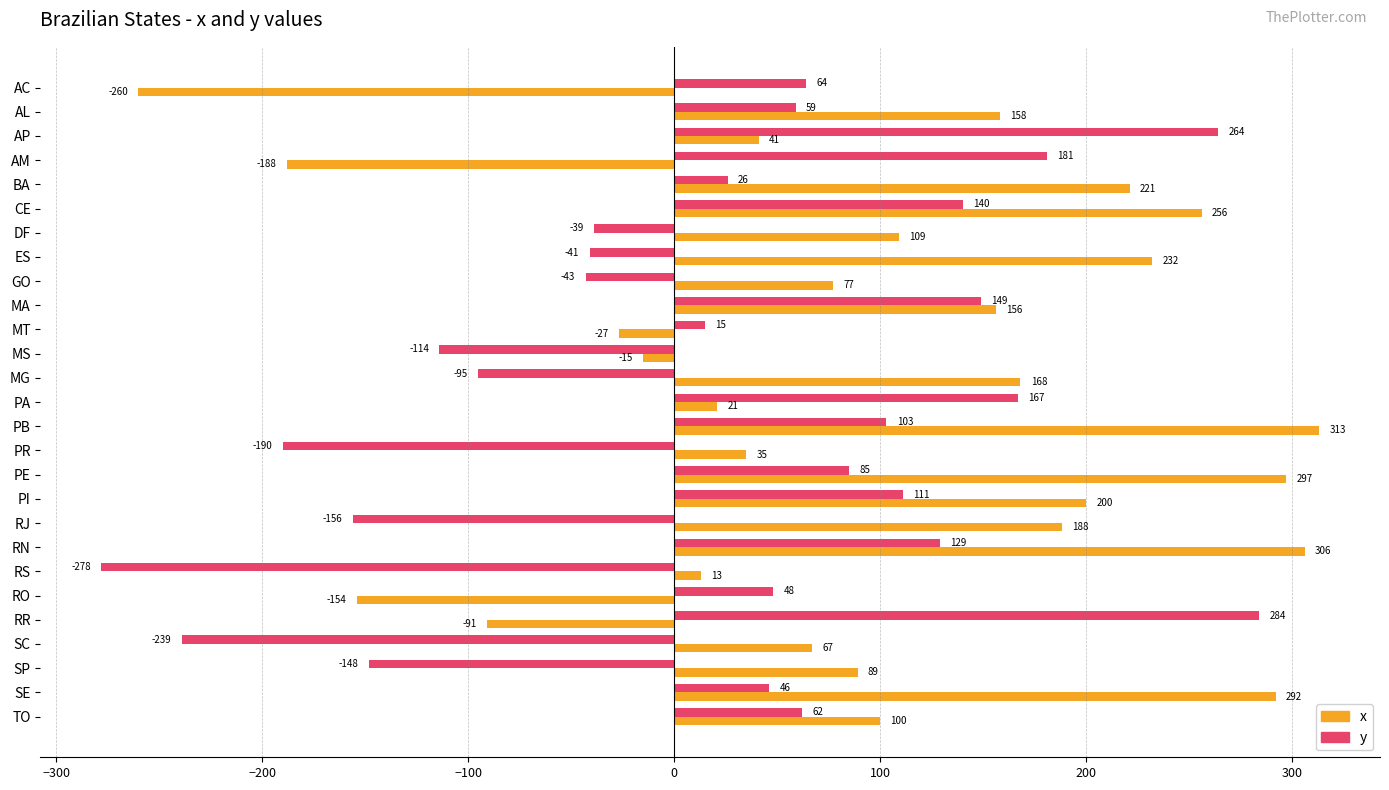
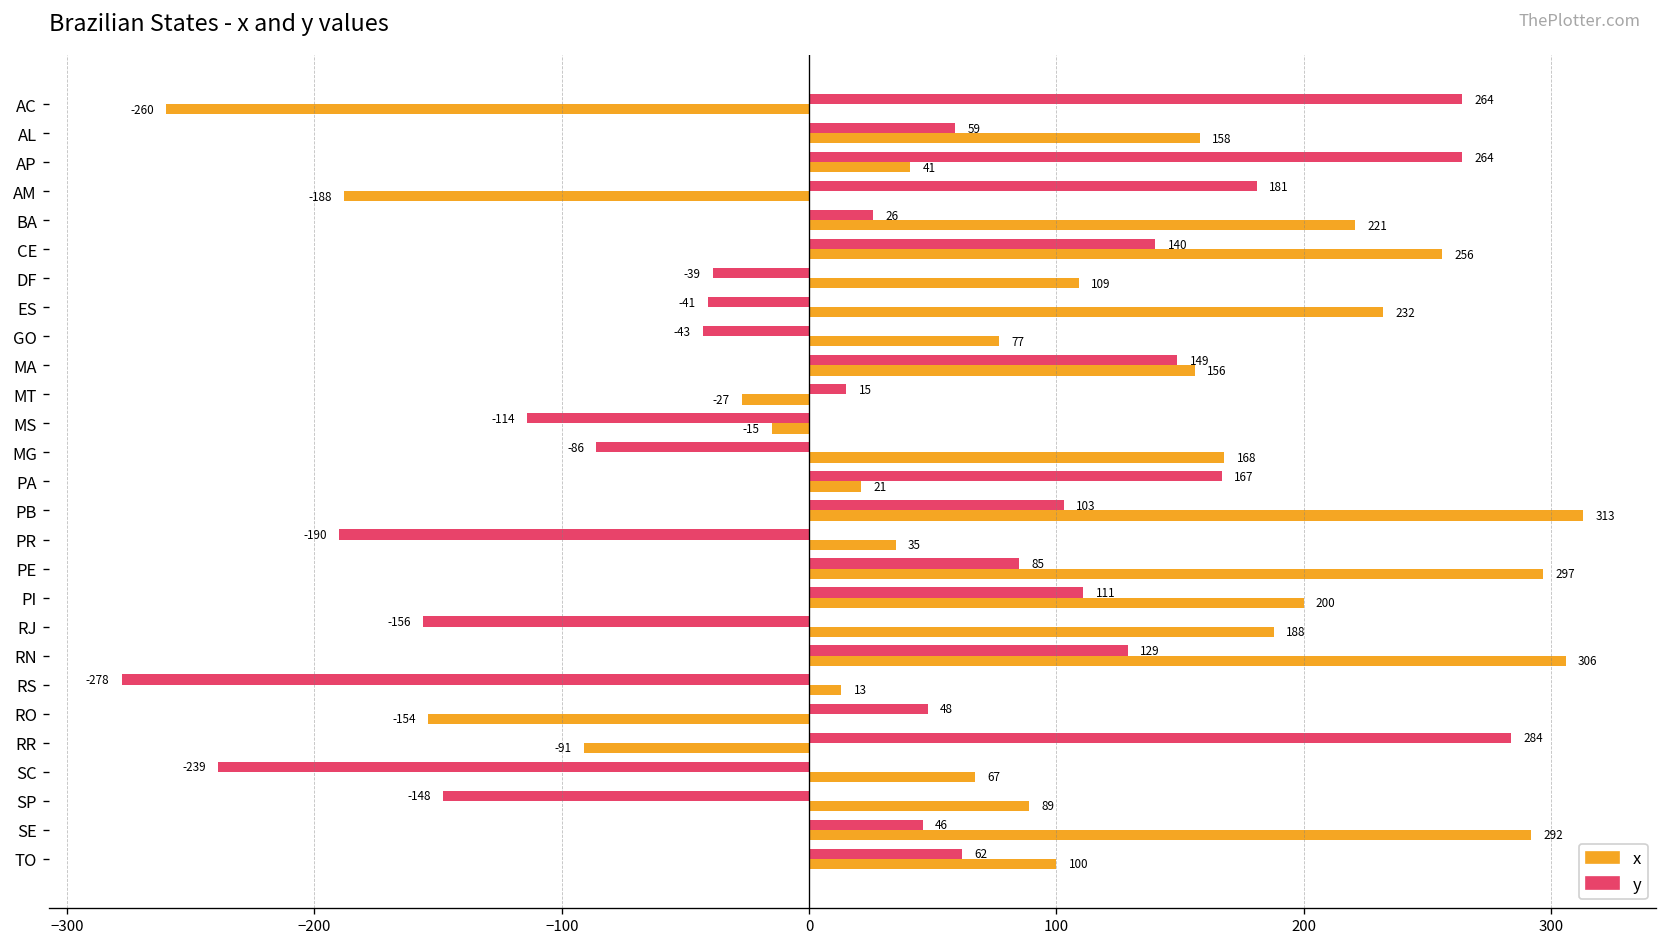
  {
    "x": {
      "AC": -260,
      "AL": 158,
      "AP": 41,
      "AM": -188,
      "BA": 221,
      "CE": 256,
      "DF": 109,
      "ES": 232,
      "GO": 77,
      "MA": 156,
      "MT": -27,
      "MS": -15,
      "MG": 168,
      "PA": 21,
      "PB": 313,
      "PR": 35,
      "PE": 297,
      "PI": 200,
      "RJ": 188,
      "RN": 306,
      "RS": 13,
      "RO": -154,
      "RR": -91,
      "SC": 67,
      "SP": 89,
      "SE": 292,
      "TO": 100
    },
    "y": {
-     "AC": 64,
+     "AC": 264,
      "AL": 59,
      "AP": 264,
      "AM": 181,
      "BA": 26,
      "CE": 140,
      "DF": -39,
      "ES": -41,
      "GO": -43,
      "MA": 149,
      "MT": 15,
      "MS": -114,
-     "MG": -95,
+     "MG": -86,
      "PA": 167,
      "PB": 103,
      "PR": -190,
      "PE": 85,
      "PI": 111,
      "RJ": -156,
      "RN": 129,
      "RS": -278,
      "RO": 48,
      "RR": 284,
      "SC": -239,
      "SP": -148,
      "SE": 46,
      "TO": 62
    }
  }
